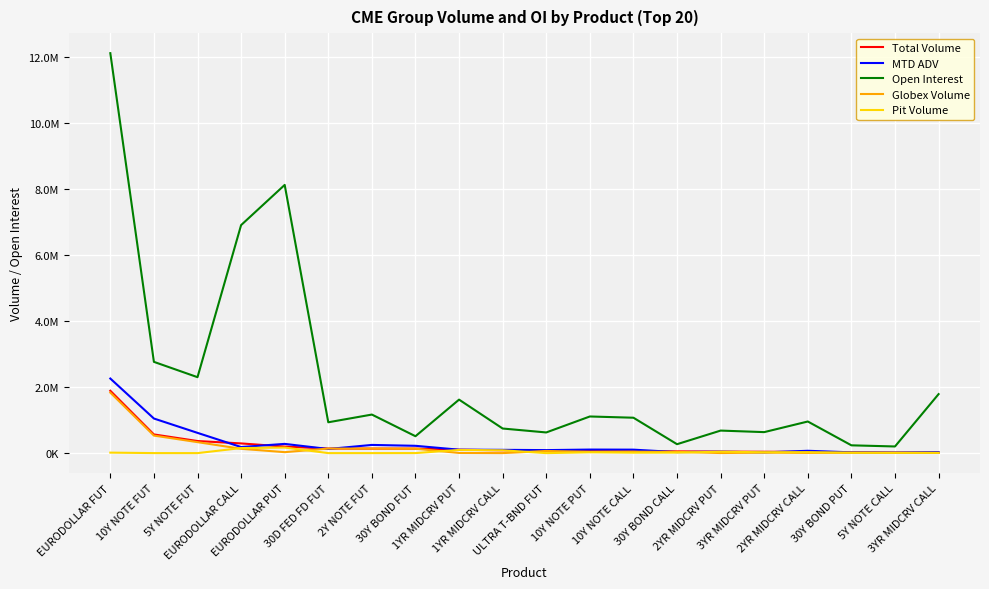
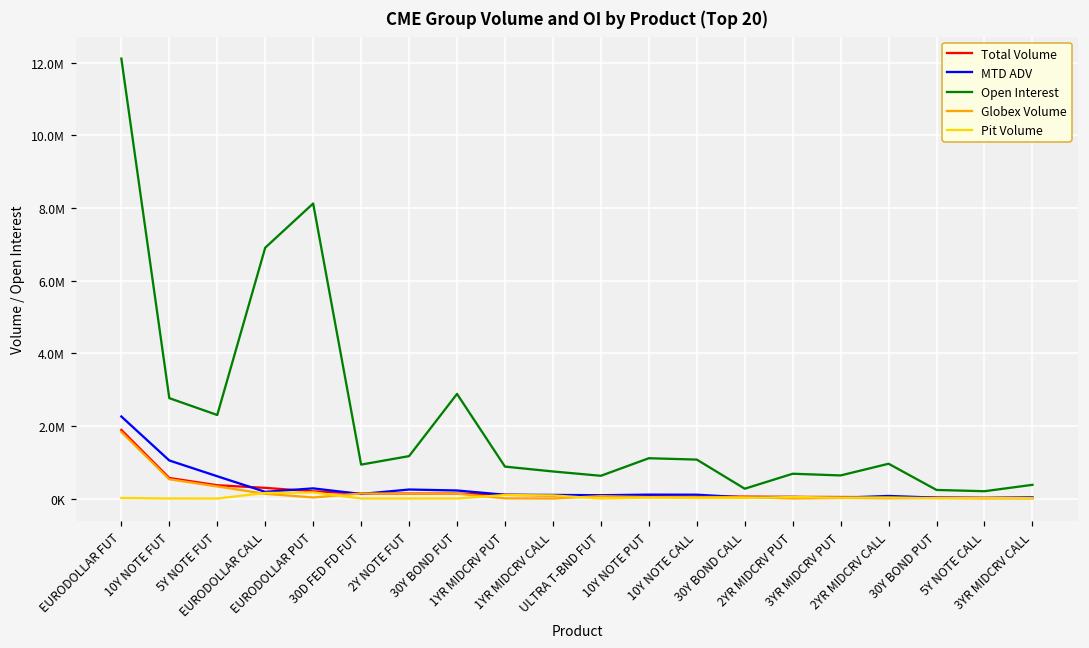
  {
    "Total Volume": {
      "EURODOLLAR CALL": 300000
    },
    "MTD ADV": {
      "EURODOLLAR FUT": 2300000,
      "10Y NOTE FUT": 1000000,
      "5Y NOTE FUT": 600000,
      "EURODOLLAR PUT": 300000,
      "2Y NOTE FUT": 200000,
      "30Y BOND FUT": 200000
    },
    "Open Interest": {
      "EURODOLLAR FUT": 12100000,
      "10Y NOTE FUT": 2800000,
      "5Y NOTE FUT": 2300000,
      "EURODOLLAR CALL": 6900000,
      "EURODOLLAR PUT": 8100000,
      "30D FED FD FUT": 900000,
      "2Y NOTE FUT": 1200000,
-     "30Y BOND FUT": 500000,
-     "1YR MIDCRV PUT": 1600000,
+     "30Y BOND FUT": 2900000,
+     "1YR MIDCRV PUT": 900000,
      "1YR MIDCRV CALL": 700000,
      "ULTRA T-BND FUT": 600000,
      "10Y NOTE PUT": 1100000,
      "10Y NOTE CALL": 1100000,
      "30Y BOND CALL": 300000,
      "2YR MIDCRV PUT": 700000,
      "3YR MIDCRV PUT": 600000,
      "2YR MIDCRV CALL": 1000000,
      "30Y BOND PUT": 200000,
      "5Y NOTE CALL": 200000,
-     "3YR MIDCRV CALL": 1800000
+     "3YR MIDCRV CALL": 400000
    }
  }
